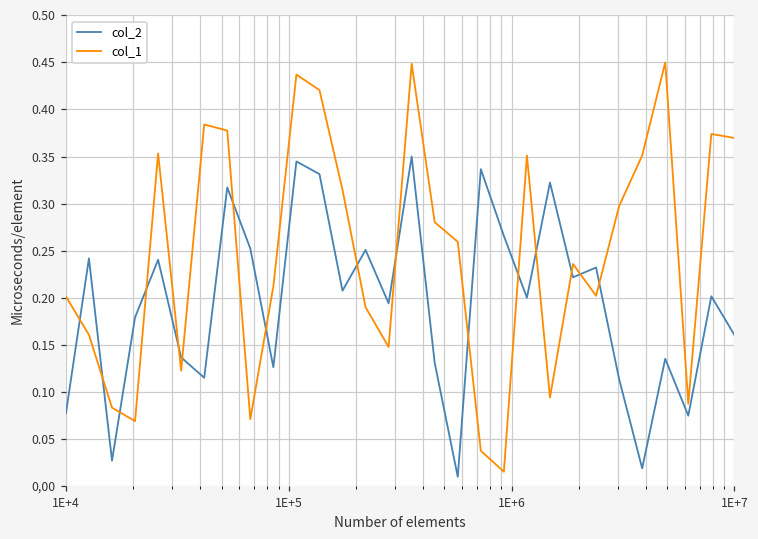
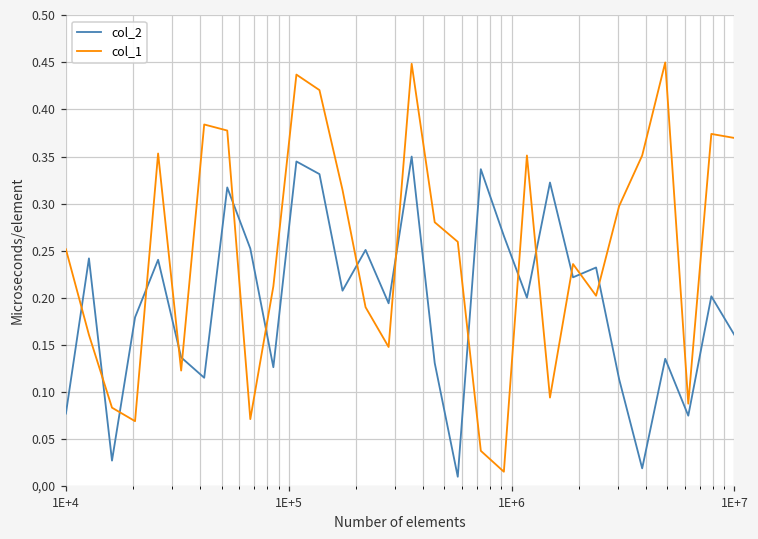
  {
    "col_2": {
      "1E+4": 0.08,
      "1E+7": 0.16
    },
    "col_1": {
-     "1E+4": 0.20,
+     "1E+4": 0.25,
      "1E+7": 0.37
    }
  }
